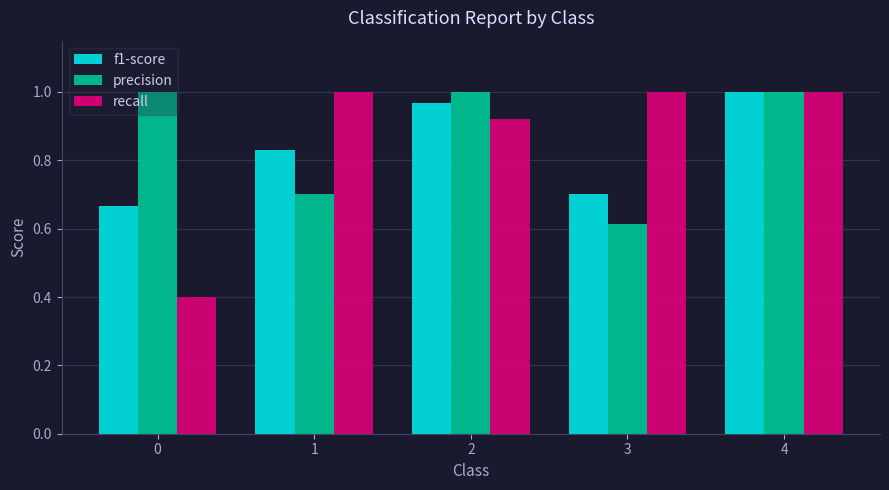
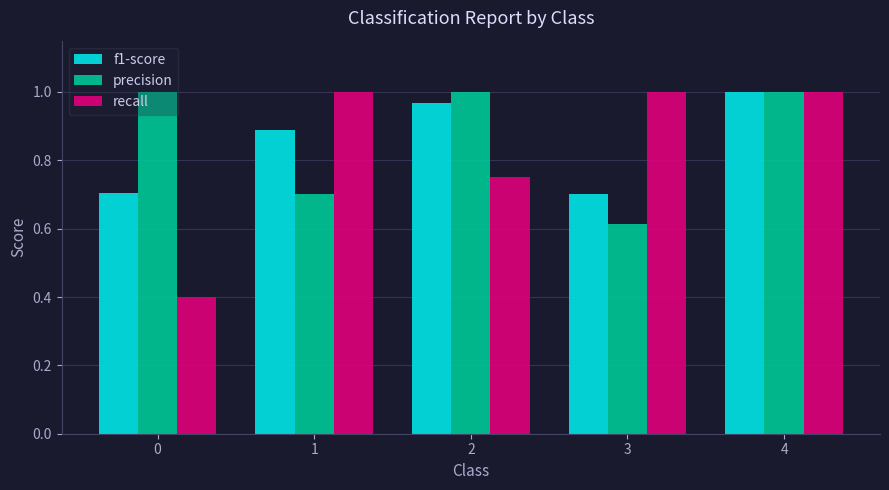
  {
    "f1-score": {
-     "0": 0.67,
-     "1": 0.83,
+     "0": 0.70,
+     "1": 0.89,
      "2": 0.97,
      "3": 0.70,
      "4": 1.00
    },
    "precision": {
      "1": 0.70,
      "2": 1.00,
      "3": 0.61,
      "4": 1.00
    },
    "recall": {
      "0": 0.40,
      "1": 1.00,
-     "2": 0.92,
+     "2": 0.75,
      "3": 1.00,
      "4": 1.00
    }
  }
